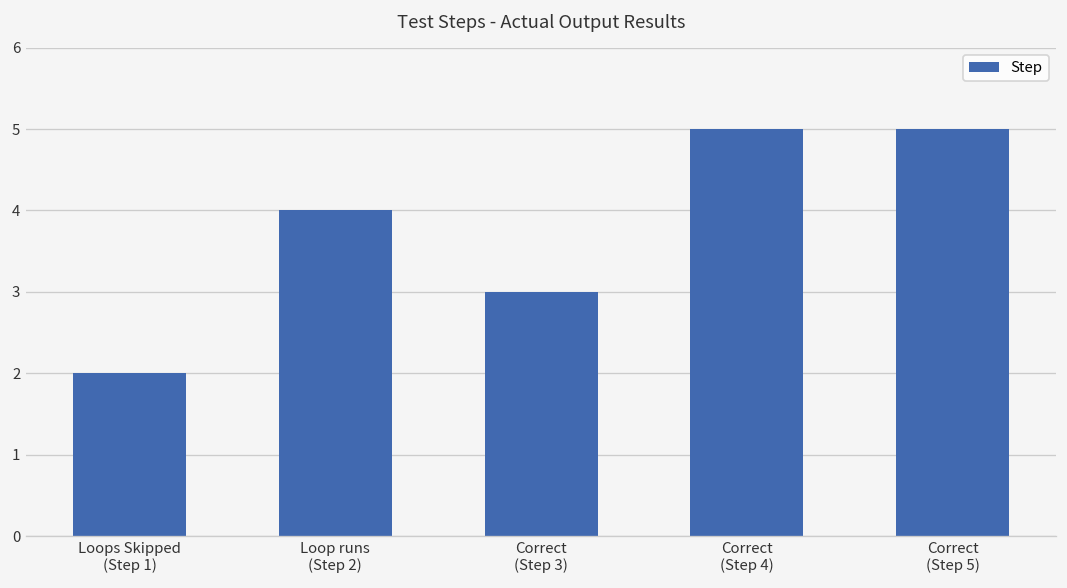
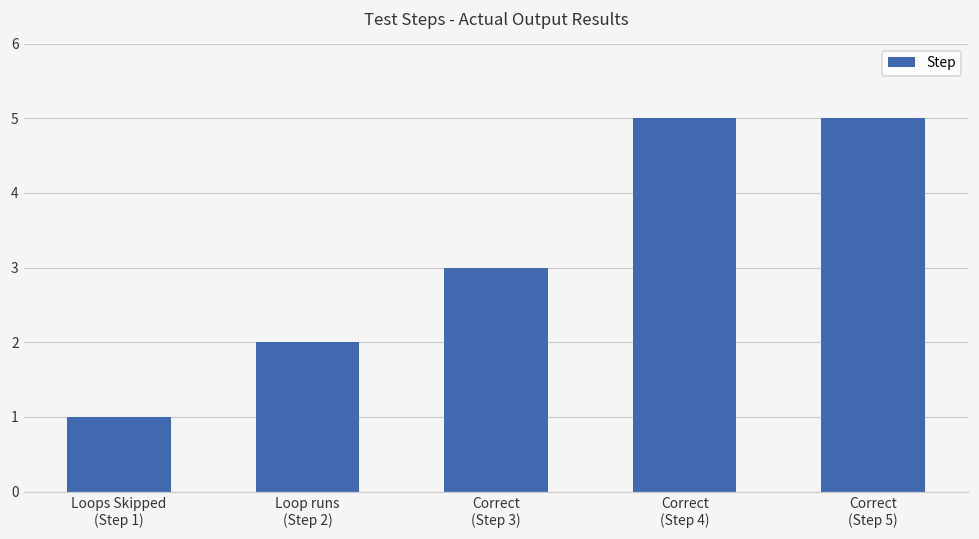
  {
-   "Loops Skipped (Step 1)": 2,
-   "Loop runs (Step 2)": 4,
+   "Loops Skipped (Step 1)": 1,
+   "Loop runs (Step 2)": 2,
    "Correct (Step 3)": 3,
    "Correct (Step 4)": 5,
    "Correct (Step 5)": 5
  }
